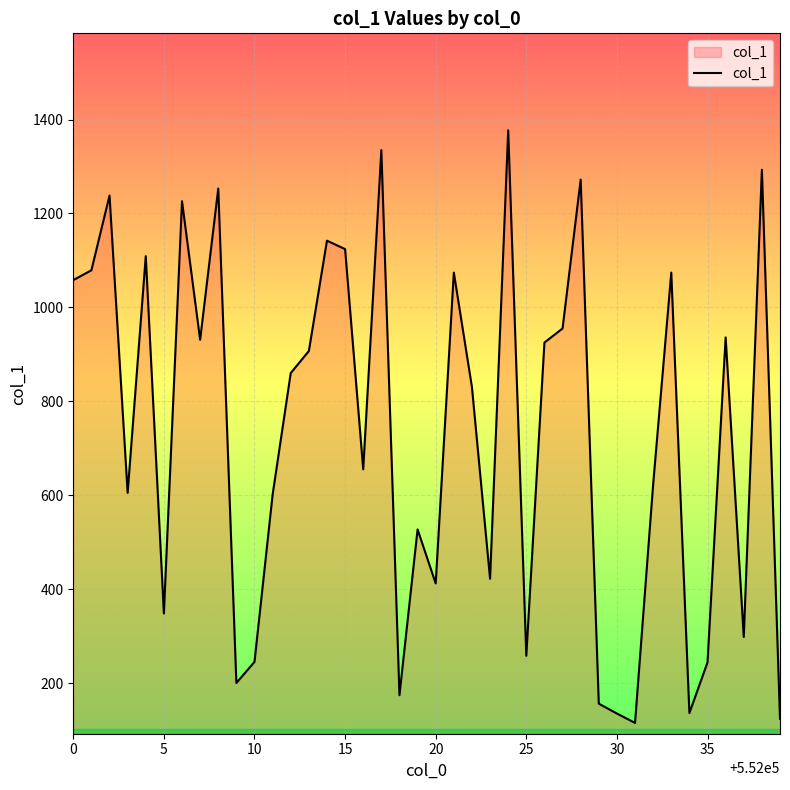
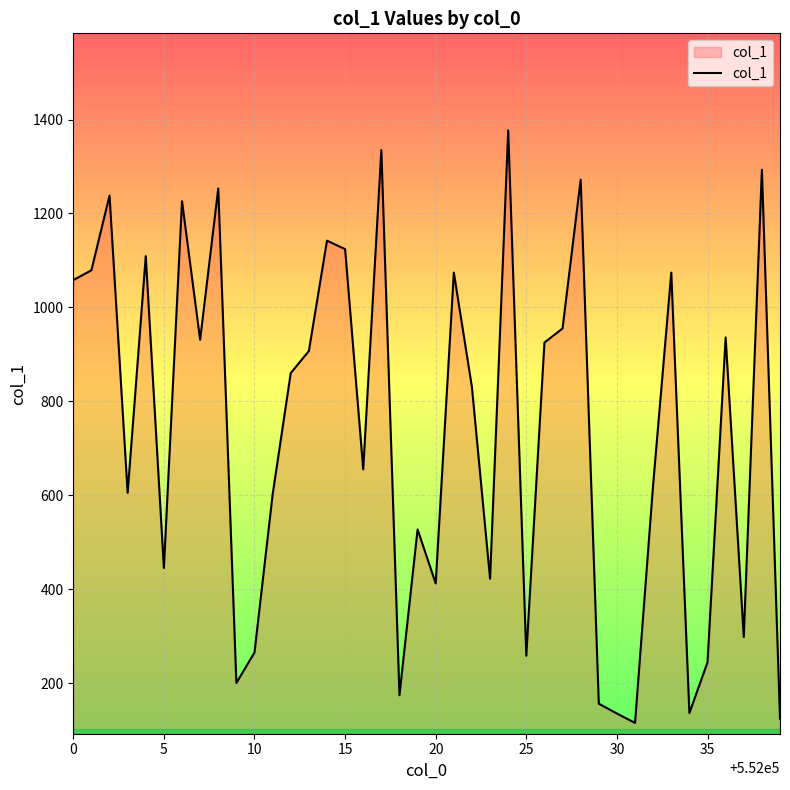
  {
    "0": 1060,
-   "5": 350,
-   "10": 250,
+   "5": 450,
+   "10": 270,
    "15": 1120,
    "20": 410,
    "25": 260,
    "30": 140,
    "35": 240
  }
